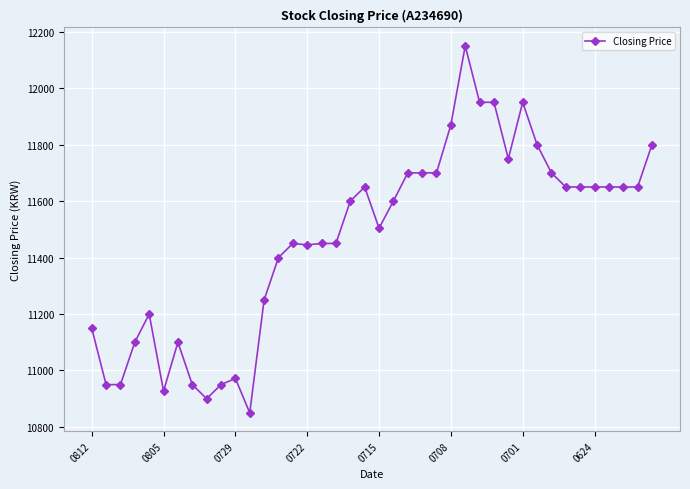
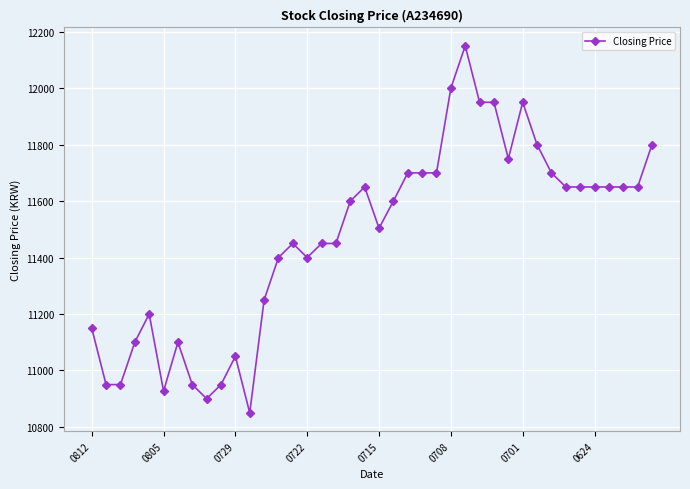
  {
    "0812": 11150,
    "0805": 10930,
-   "0729": 10970,
-   "0722": 11450,
+   "0729": 11050,
+   "0722": 11400,
    "0715": 11500,
-   "0708": 11870,
+   "0708": 12000,
    "0701": 11950,
    "0624": 11650
  }
